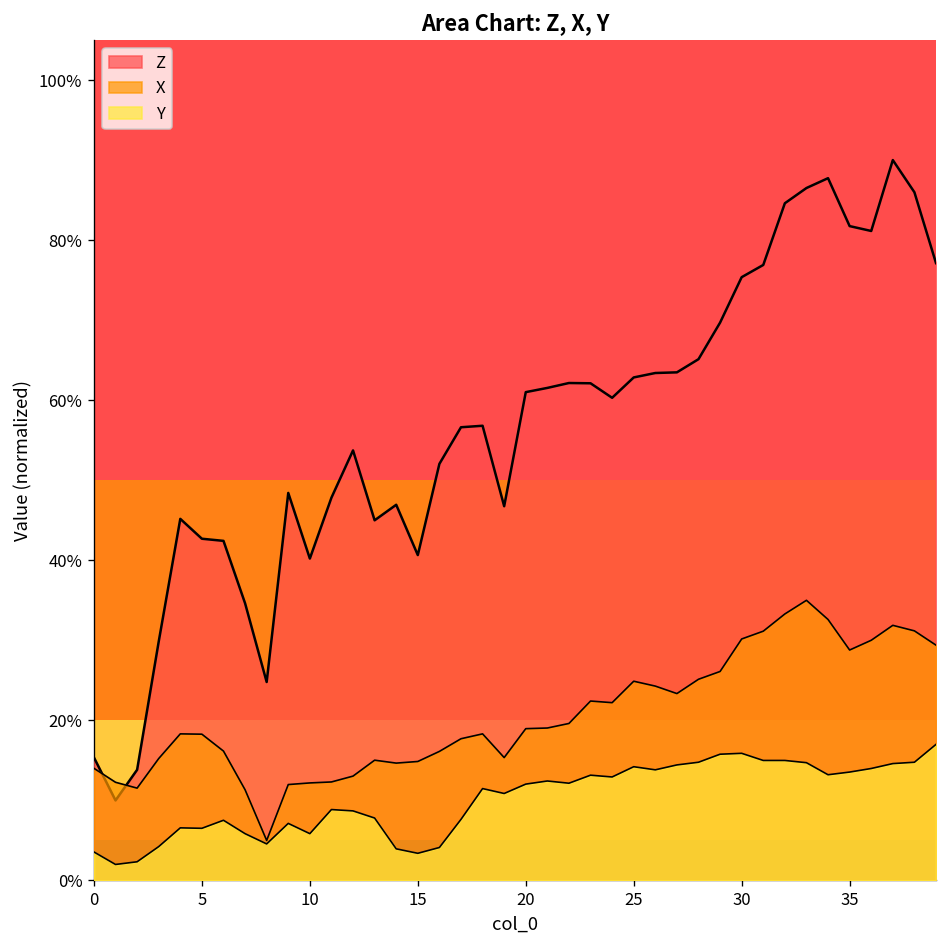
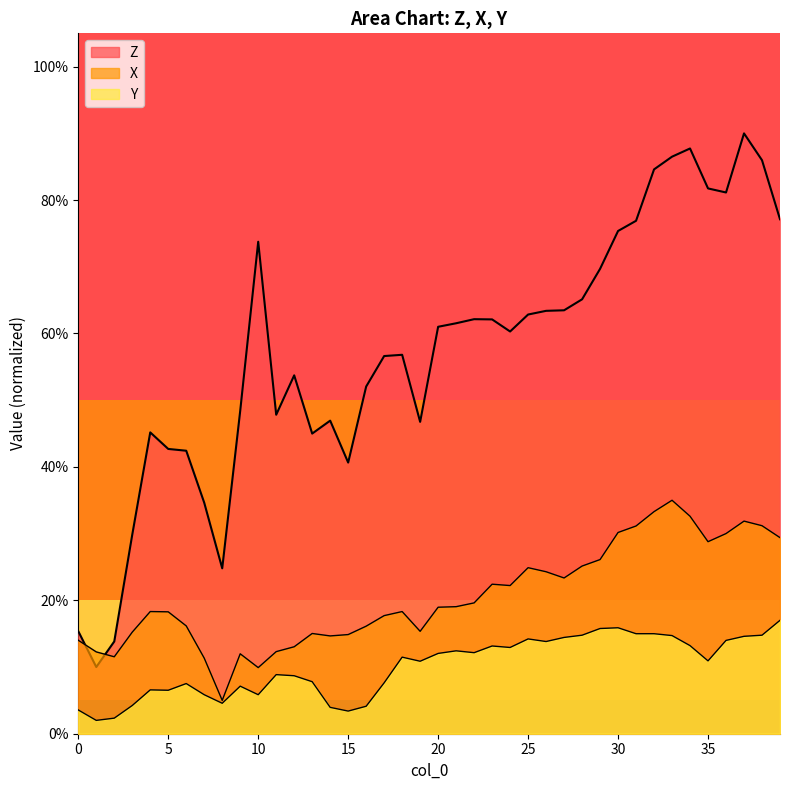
  {
    "Z": {
      "0": "15%",
      "5": "43%",
-     "10": "40%",
+     "10": "74%",
      "15": "41%",
      "20": "61%",
      "25": "63%",
      "30": "75%",
      "35": "82%"
    },
    "X": {
      "0": "14%",
      "5": "18%",
-     "10": "12%",
+     "10": "10%",
      "15": "15%",
      "20": "19%",
      "25": "25%",
      "30": "30%",
      "35": "29%"
    },
    "Y": {
      "0": "4%",
      "5": "7%",
      "10": "6%",
      "15": "3%",
      "20": "12%",
      "25": "14%",
      "30": "16%",
-     "35": "14%"
+     "35": "11%"
    }
  }
